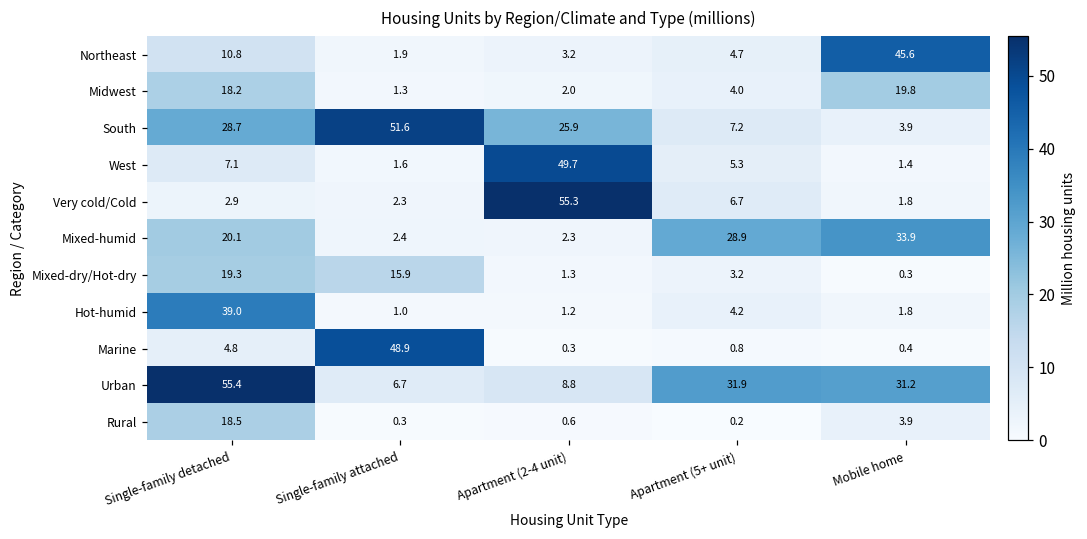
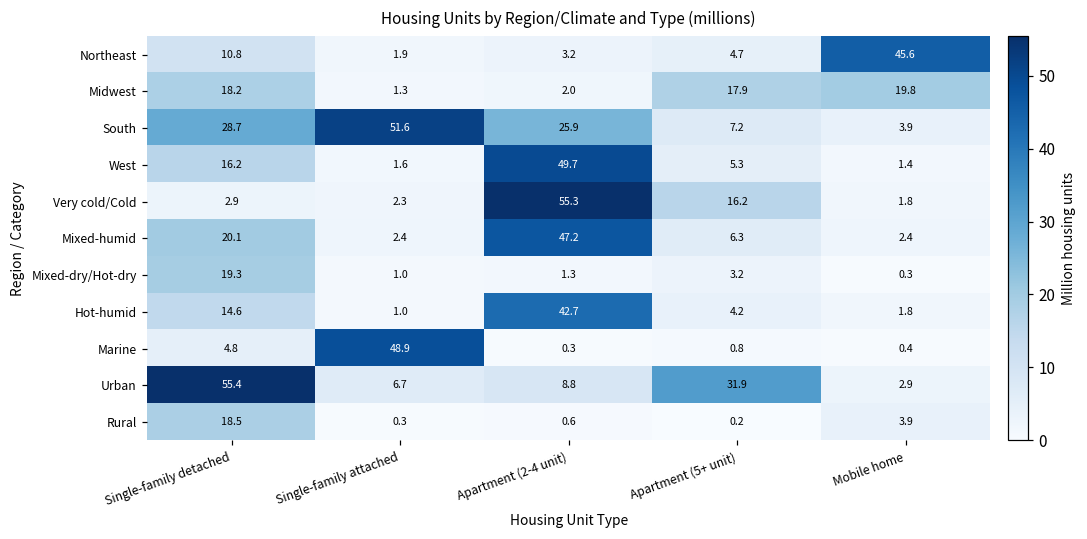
  {
    "Northeast": {
      "Single-family detached": 10.8,
      "Single-family attached": 1.9,
      "Apartment (2-4 unit)": 3.2,
      "Apartment (5+ unit)": 4.7,
      "Mobile home": 45.6
    },
    "Midwest": {
      "Single-family detached": 18.2,
      "Single-family attached": 1.3,
      "Apartment (2-4 unit)": 2.0,
-     "Apartment (5+ unit)": 4.0,
+     "Apartment (5+ unit)": 17.9,
      "Mobile home": 19.8
    },
    "South": {
      "Single-family detached": 28.7,
      "Single-family attached": 51.6,
      "Apartment (2-4 unit)": 25.9,
      "Apartment (5+ unit)": 7.2,
      "Mobile home": 3.9
    },
    "West": {
-     "Single-family detached": 7.1,
+     "Single-family detached": 16.2,
      "Single-family attached": 1.6,
      "Apartment (2-4 unit)": 49.7,
      "Apartment (5+ unit)": 5.3,
      "Mobile home": 1.4
    },
    "Very cold/Cold": {
      "Single-family detached": 2.9,
      "Single-family attached": 2.3,
      "Apartment (2-4 unit)": 55.3,
-     "Apartment (5+ unit)": 6.7,
+     "Apartment (5+ unit)": 16.2,
      "Mobile home": 1.8
    },
    "Mixed-humid": {
      "Single-family detached": 20.1,
      "Single-family attached": 2.4,
-     "Apartment (2-4 unit)": 2.3,
-     "Apartment (5+ unit)": 28.9,
-     "Mobile home": 33.9
+     "Apartment (2-4 unit)": 47.2,
+     "Apartment (5+ unit)": 6.3,
+     "Mobile home": 2.4
    },
    "Mixed-dry/Hot-dry": {
      "Single-family detached": 19.3,
-     "Single-family attached": 15.9,
+     "Single-family attached": 1.0,
      "Apartment (2-4 unit)": 1.3,
      "Apartment (5+ unit)": 3.2,
      "Mobile home": 0.3
    },
    "Hot-humid": {
-     "Single-family detached": 39.0,
+     "Single-family detached": 14.6,
      "Single-family attached": 1.0,
-     "Apartment (2-4 unit)": 1.2,
+     "Apartment (2-4 unit)": 42.7,
      "Apartment (5+ unit)": 4.2,
      "Mobile home": 1.8
    },
    "Marine": {
      "Single-family detached": 4.8,
      "Single-family attached": 48.9,
      "Apartment (2-4 unit)": 0.3,
      "Apartment (5+ unit)": 0.8,
      "Mobile home": 0.4
    },
    "Urban": {
      "Single-family detached": 55.4,
      "Single-family attached": 6.7,
      "Apartment (2-4 unit)": 8.8,
      "Apartment (5+ unit)": 31.9,
-     "Mobile home": 31.2
+     "Mobile home": 2.9
    },
    "Rural": {
      "Single-family detached": 18.5,
      "Single-family attached": 0.3,
      "Apartment (2-4 unit)": 0.6,
      "Apartment (5+ unit)": 0.2,
      "Mobile home": 3.9
    }
  }
